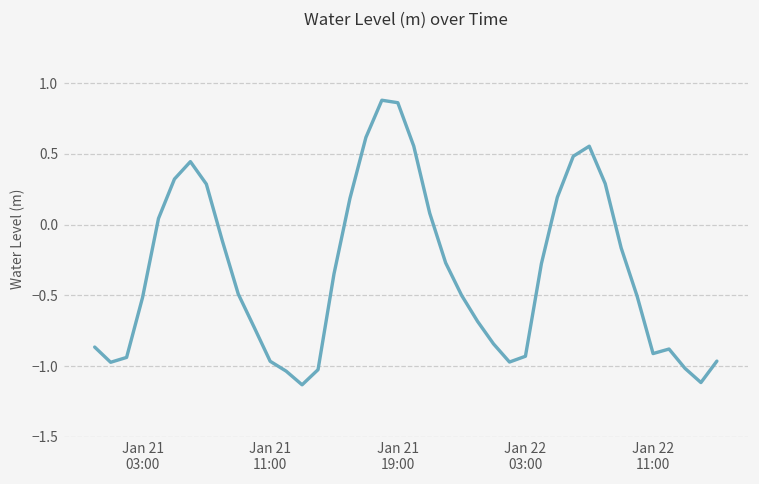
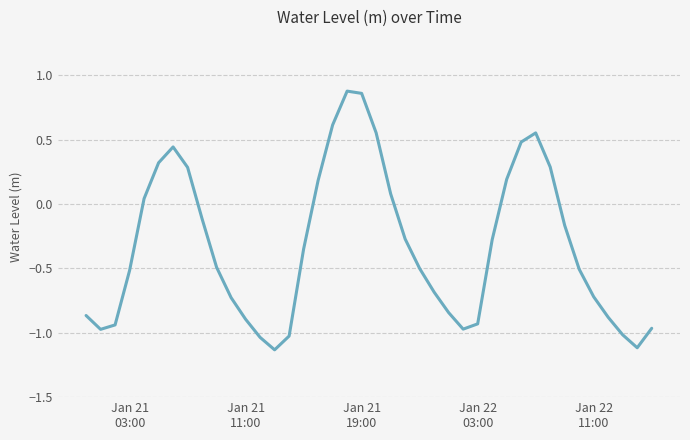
  {
    "Jan 21 03:00": -0.52,
-   "Jan 21 11:00": -0.97,
+   "Jan 21 11:00": -0.89,
    "Jan 21 19:00": 0.86,
    "Jan 22 03:00": -0.93,
-   "Jan 22 11:00": -0.91
+   "Jan 22 11:00": -0.72
  }
